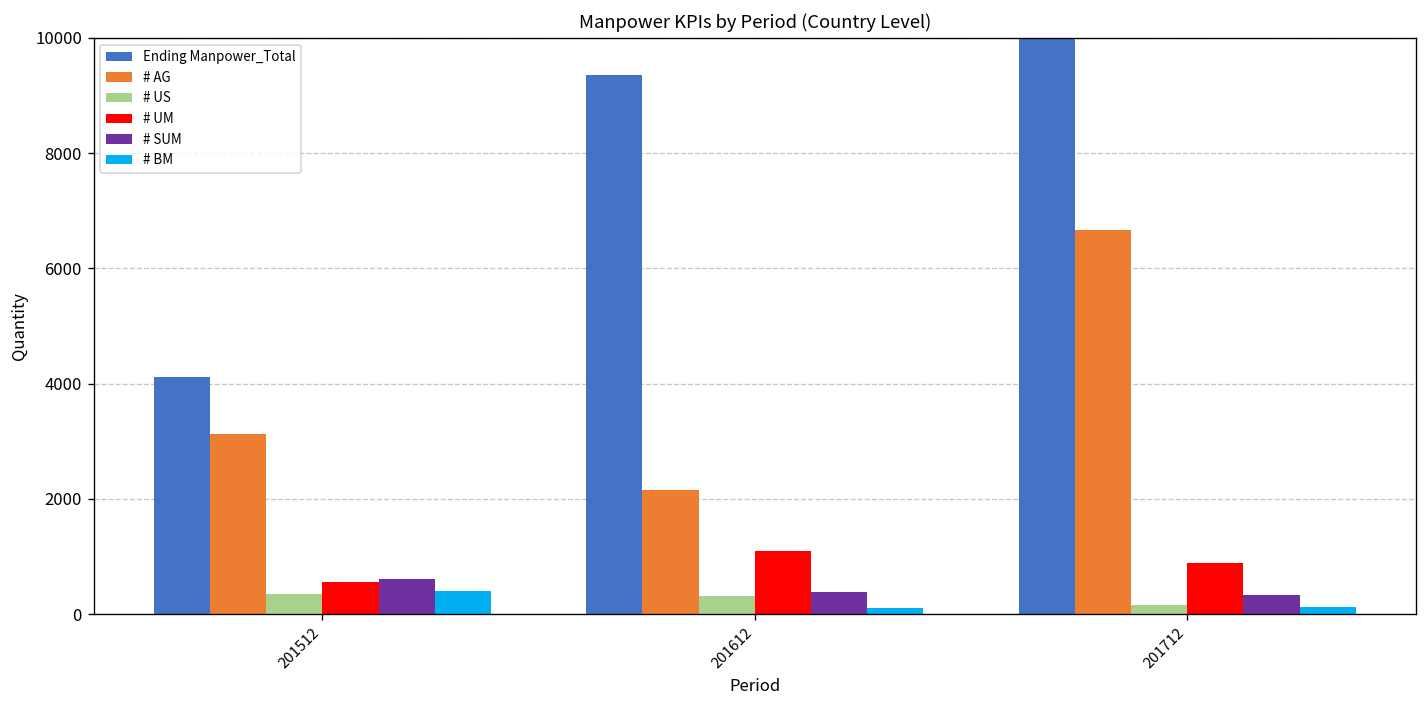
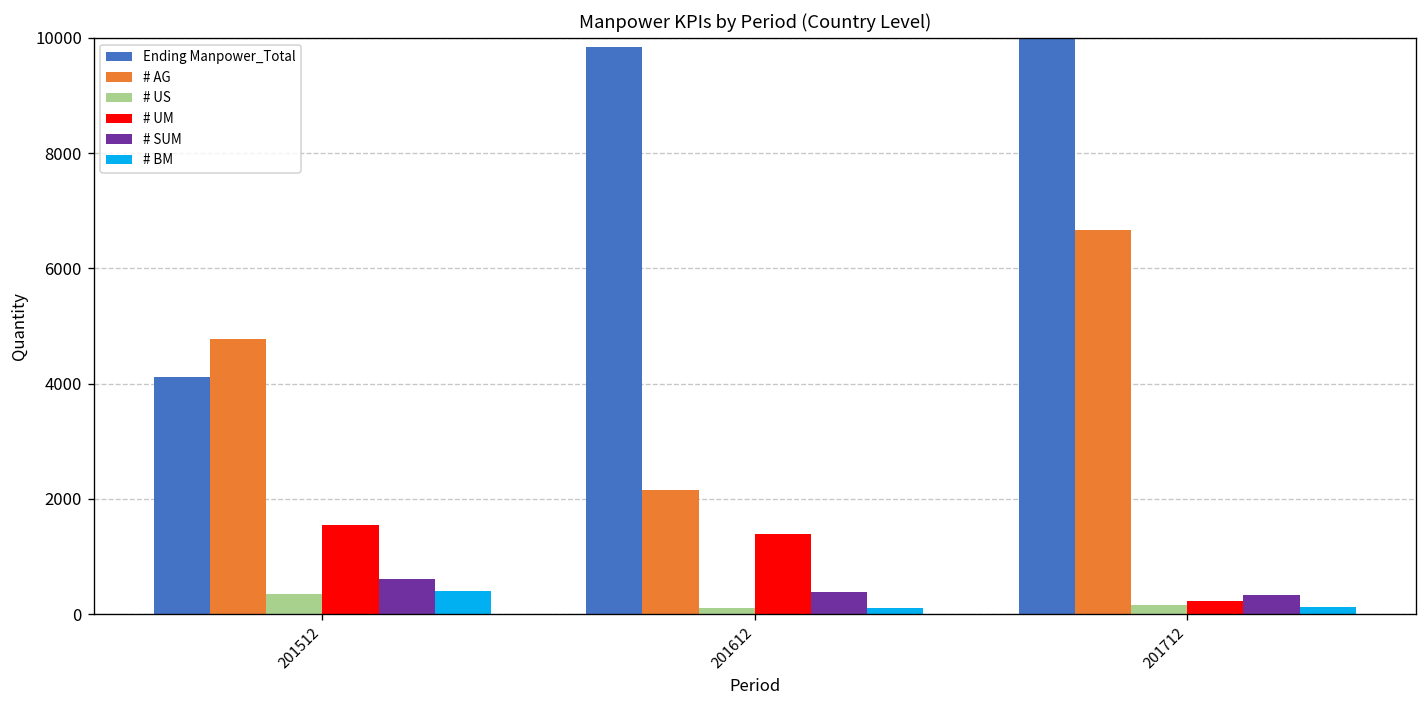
  {
    "Ending Manpower_Total": {
      "201512": 4100,
-     "201612": 9400
+     "201612": 9800
    },
    "# AG": {
-     "201512": 3100,
+     "201512": 4800,
      "201612": 2200,
      "201712": 6700
    },
    "# US": {
      "201512": 300,
-     "201612": 300,
+     "201612": 100,
      "201712": 200
    },
    "# UM": {
-     "201512": 600,
-     "201612": 1100,
-     "201712": 900
+     "201512": 1500,
+     "201612": 1400,
+     "201712": 200
    },
    "# SUM": {
      "201512": 600,
      "201612": 400,
      "201712": 300
    },
    "# BM": {
      "201512": 400,
      "201612": 100,
      "201712": 100
    }
  }
